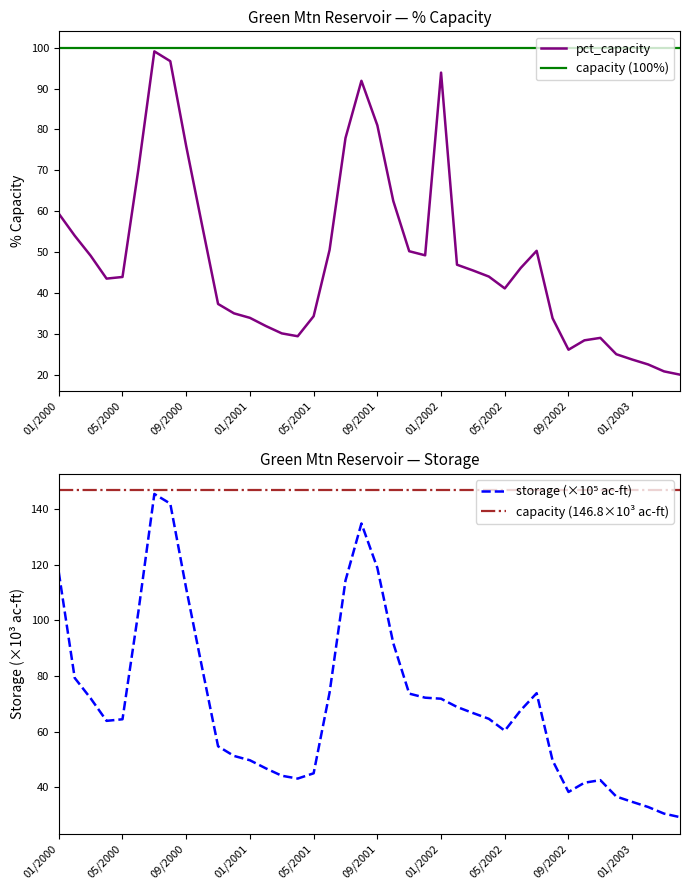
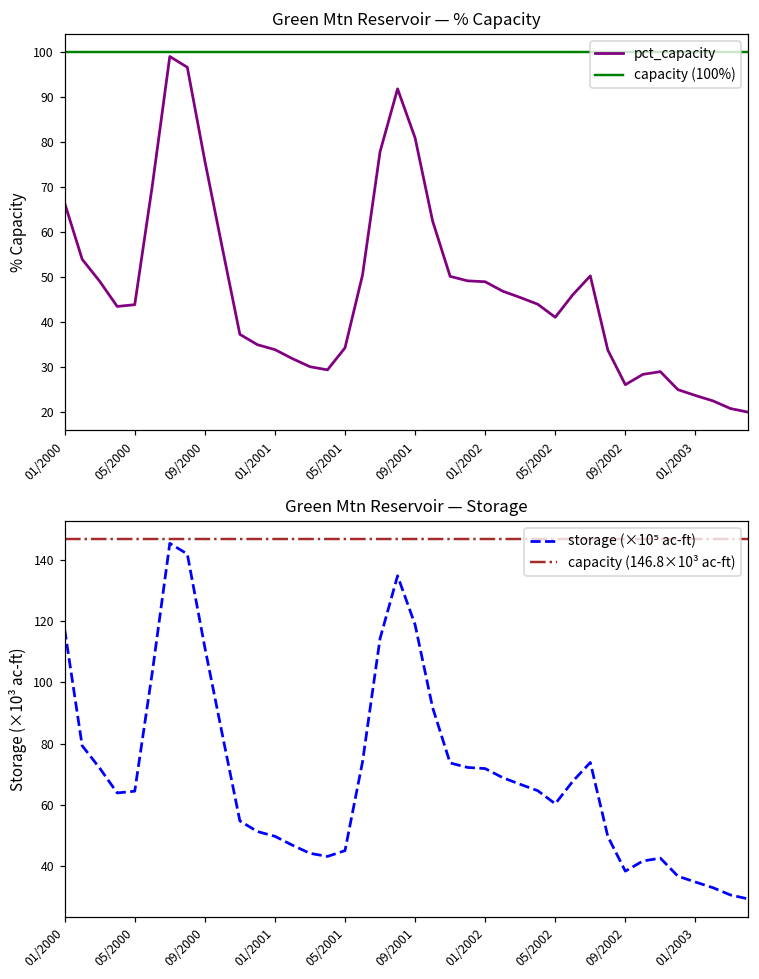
  {
    "Green Mtn Reservoir — % Capacity": {
      "pct_capacity": {
-       "01/2000": 59,
+       "01/2000": 67,
        "05/2000": 44,
        "09/2000": 76,
        "01/2001": 34,
        "05/2001": 34,
        "09/2001": 81,
-       "01/2002": 94,
+       "01/2002": 49,
        "05/2002": 41,
        "09/2002": 26,
        "01/2003": 24
      },
      "capacity (100%)": {
        "01/2000": 100,
        "05/2000": 100,
        "09/2000": 100,
        "01/2001": 100,
        "05/2001": 100,
        "09/2001": 100,
        "01/2002": 100,
        "05/2002": 100
      }
    },
    "Green Mtn Reservoir — Storage": {
      "storage (×10⁵ ac-ft)": {
        "01/2000": 117,
        "05/2000": 64,
        "09/2000": 111,
        "01/2001": 50,
        "05/2001": 45,
        "09/2001": 119,
        "01/2002": 72,
        "05/2002": 60,
        "09/2002": 38,
        "01/2003": 35
      },
      "capacity (146.8×10³ ac-ft)": {
        "01/2000": 147,
        "05/2000": 147,
        "09/2000": 147,
        "01/2001": 147,
        "05/2001": 147,
        "09/2001": 147,
        "01/2002": 147
      }
    }
  }
